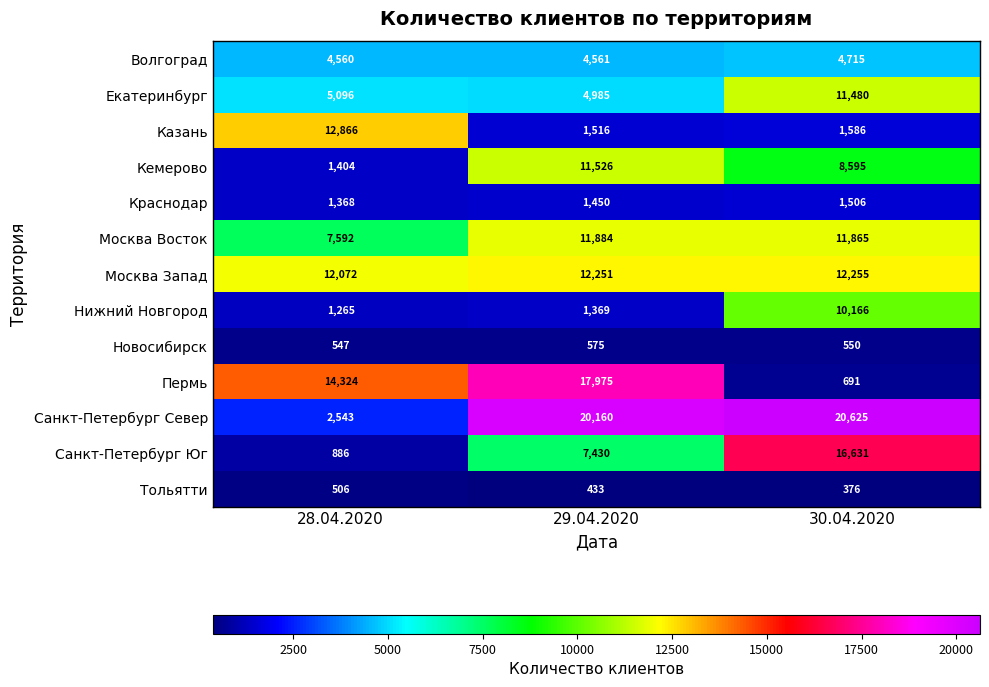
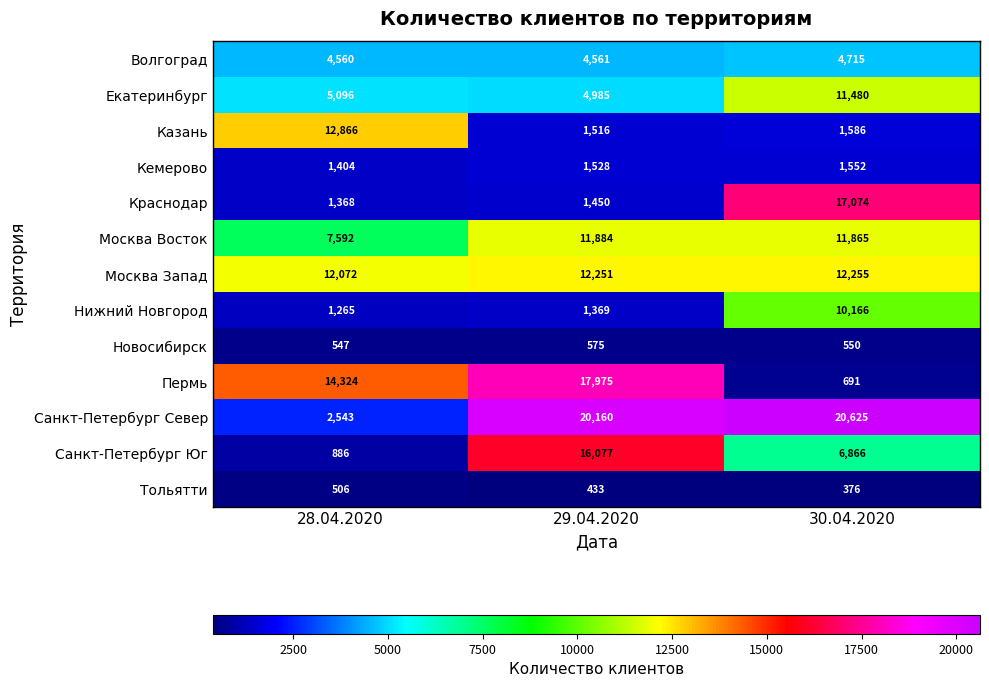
  {
    "Волгоград": {
      "28.04.2020": "4,560",
      "29.04.2020": "4,561",
      "30.04.2020": "4,715"
    },
    "Екатеринбург": {
      "28.04.2020": "5,096",
      "29.04.2020": "4,985",
      "30.04.2020": "11,480"
    },
    "Казань": {
      "28.04.2020": "12,866",
      "29.04.2020": "1,516",
      "30.04.2020": "1,586"
    },
    "Кемерово": {
      "28.04.2020": "1,404",
-     "29.04.2020": "11,526",
-     "30.04.2020": "8,595"
+     "29.04.2020": "1,528",
+     "30.04.2020": "1,552"
    },
    "Краснодар": {
      "28.04.2020": "1,368",
      "29.04.2020": "1,450",
-     "30.04.2020": "1,506"
+     "30.04.2020": "17,074"
    },
    "Москва Восток": {
      "28.04.2020": "7,592",
      "29.04.2020": "11,884",
      "30.04.2020": "11,865"
    },
    "Москва Запад": {
      "28.04.2020": "12,072",
      "29.04.2020": "12,251",
      "30.04.2020": "12,255"
    },
    "Нижний Новгород": {
      "28.04.2020": "1,265",
      "29.04.2020": "1,369",
      "30.04.2020": "10,166"
    },
    "Новосибирск": {
      "28.04.2020": "547",
      "29.04.2020": "575",
      "30.04.2020": "550"
    },
    "Пермь": {
      "28.04.2020": "14,324",
      "29.04.2020": "17,975",
      "30.04.2020": "691"
    },
    "Санкт-Петербург Север": {
      "28.04.2020": "2,543",
      "29.04.2020": "20,160",
      "30.04.2020": "20,625"
    },
    "Санкт-Петербург Юг": {
      "28.04.2020": "886",
-     "29.04.2020": "7,430",
-     "30.04.2020": "16,631"
+     "29.04.2020": "16,077",
+     "30.04.2020": "6,866"
    },
    "Тольятти": {
      "28.04.2020": "506",
      "29.04.2020": "433",
      "30.04.2020": "376"
    }
  }
